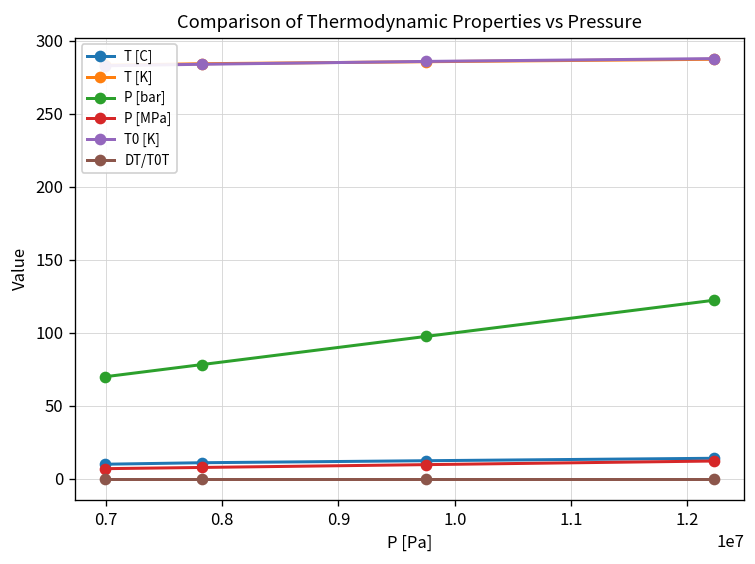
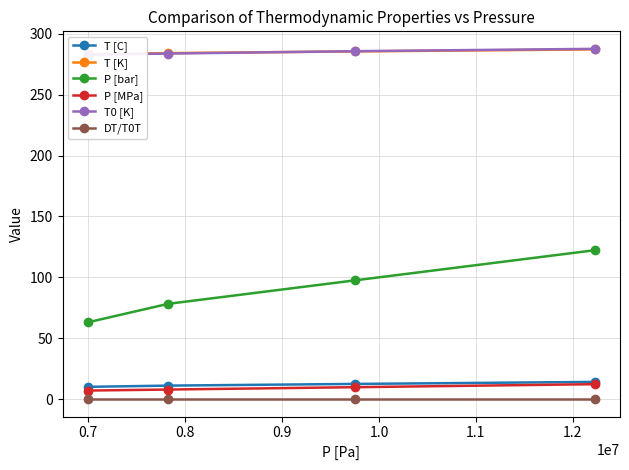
  {
    "T [C]": {
      "0.7": 10
    },
    "P [bar]": {
-     "0.7": 70
+     "0.7": 63
    },
    "P [MPa]": {
      "0.7": 7
    },
    "DT/T0T": {
      "0.7": 0
    }
  }
